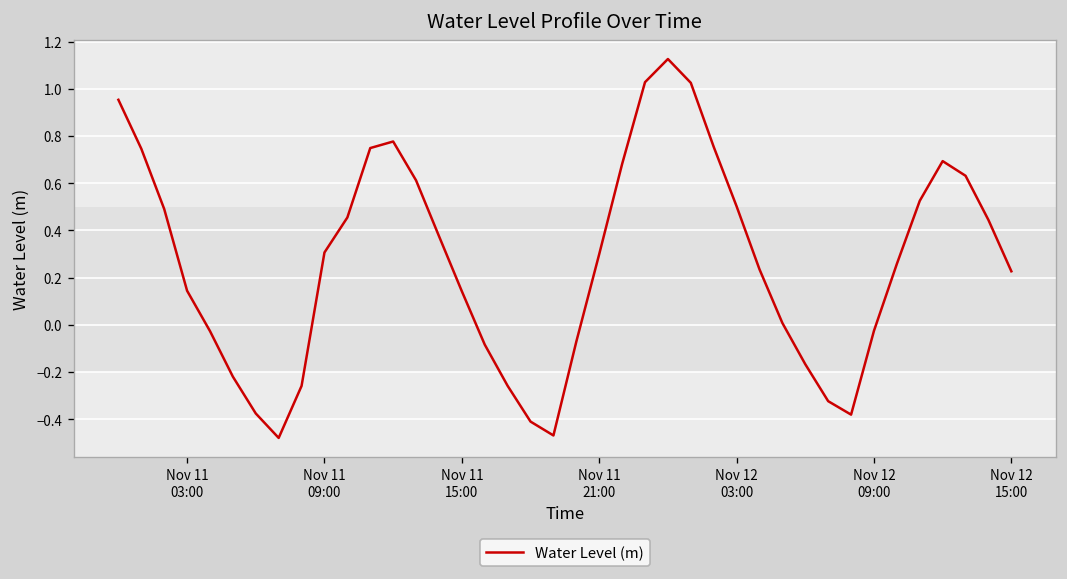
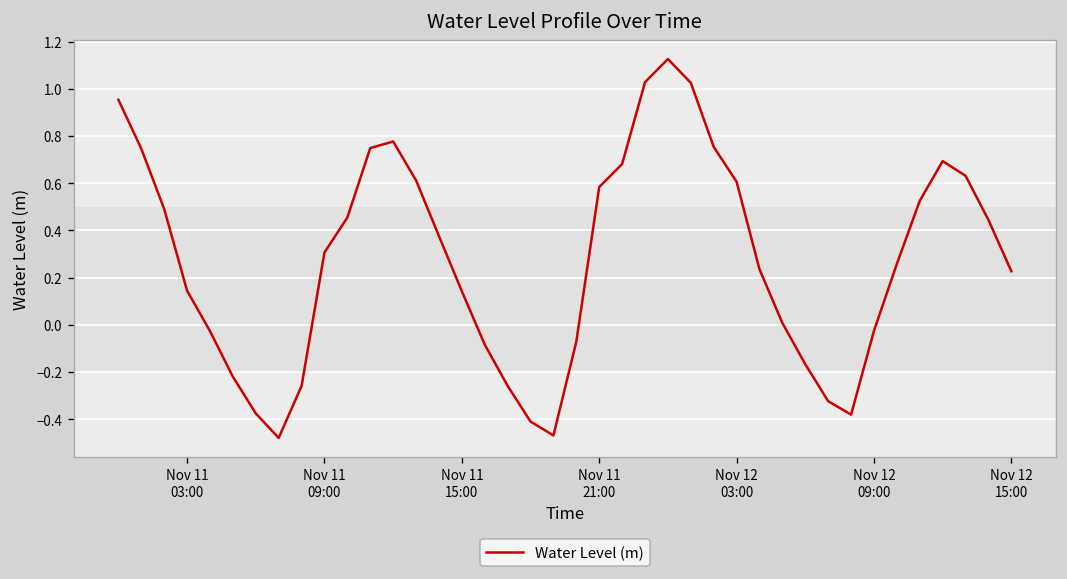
  {
    "Nov 11 03:00": 0.14,
    "Nov 11 09:00": 0.31,
    "Nov 11 15:00": 0.14,
-   "Nov 11 21:00": 0.30,
-   "Nov 12 03:00": 0.50,
+   "Nov 11 21:00": 0.58,
+   "Nov 12 03:00": 0.61,
    "Nov 12 09:00": -0.03,
    "Nov 12 15:00": 0.23
  }
